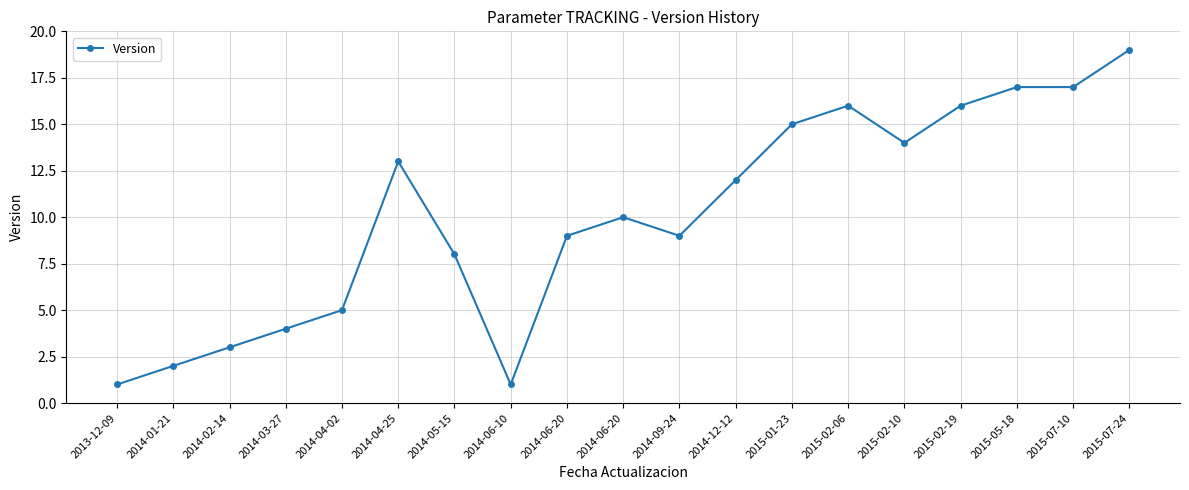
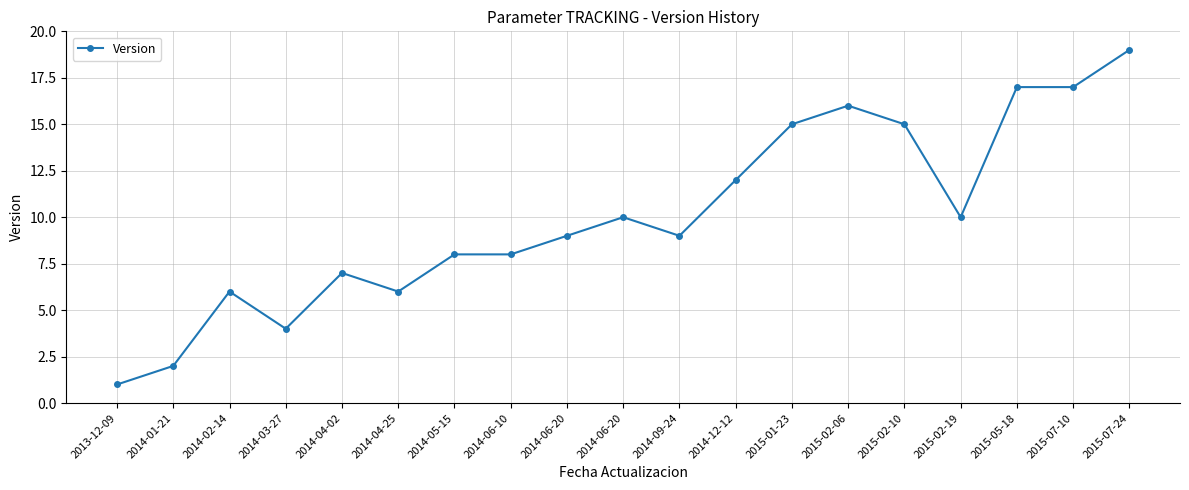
  {
    "2013-12-09": 1,
    "2014-01-21": 2,
-   "2014-02-14": 3,
+   "2014-02-14": 6,
    "2014-03-27": 4,
-   "2014-04-02": 5,
-   "2014-04-25": 13,
+   "2014-04-02": 7,
+   "2014-04-25": 6,
    "2014-05-15": 8,
-   "2014-06-10": 1,
+   "2014-06-10": 8,
    "2014-09-24": 9,
    "2014-12-12": 12,
    "2015-01-23": 15,
    "2015-02-06": 16,
-   "2015-02-10": 14,
-   "2015-02-19": 16,
+   "2015-02-10": 15,
+   "2015-02-19": 10,
    "2015-05-18": 17,
    "2015-07-10": 17,
    "2015-07-24": 19
  }
